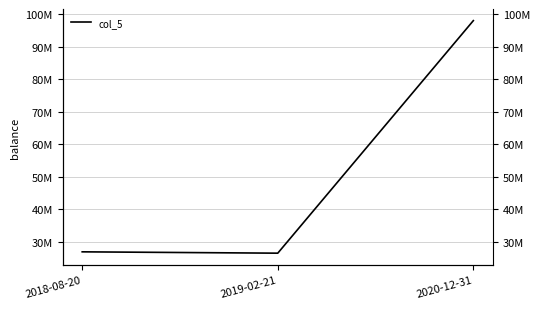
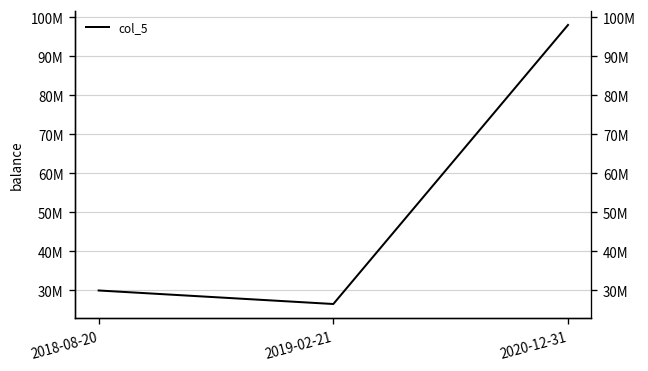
  {
-   "2018-08-20": 27000000,
+   "2018-08-20": 30000000,
    "2019-02-21": 27000000,
    "2020-12-31": 98000000
  }
